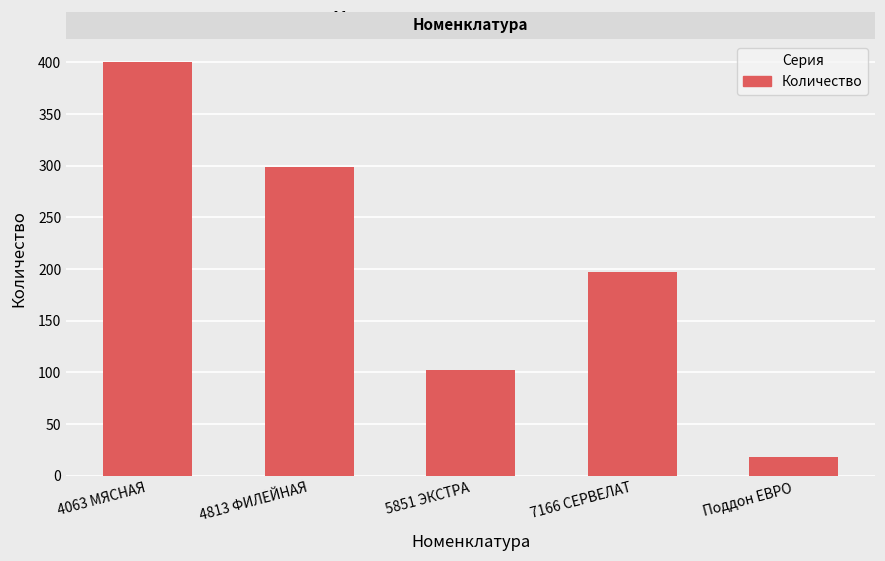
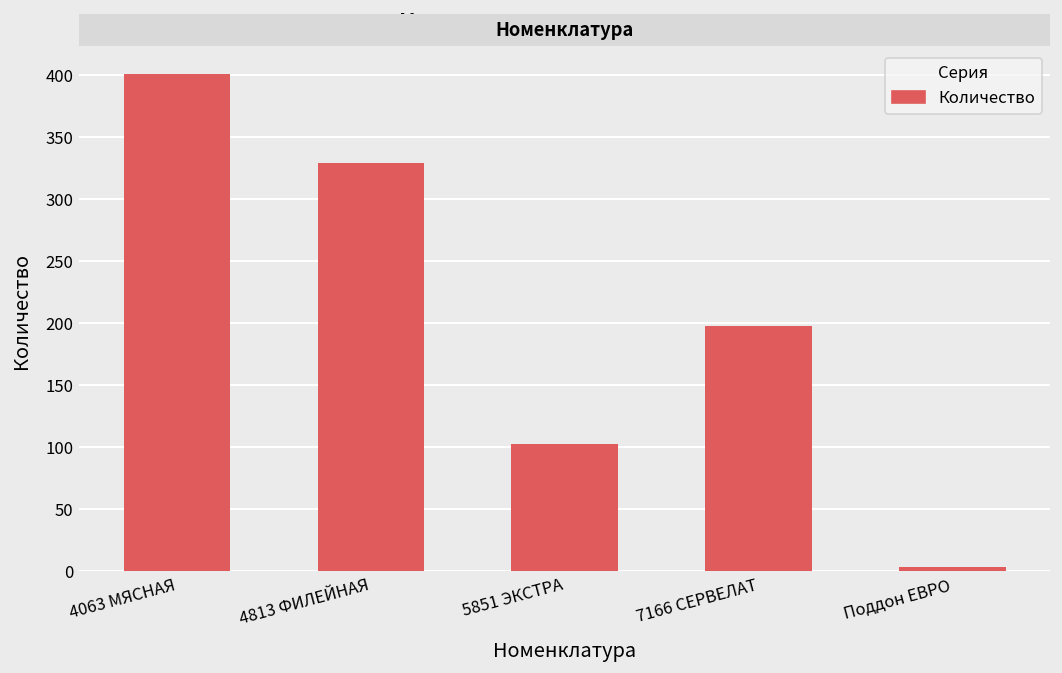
  {
    "4063 МЯСНАЯ": 400,
-   "4813 ФИЛЕЙНАЯ": 299,
+   "4813 ФИЛЕЙНАЯ": 329,
    "5851 ЭКСТРА": 102,
    "7166 СЕРВЕЛАТ": 198,
-   "Поддон ЕВРО": 18
+   "Поддон ЕВРО": 3
  }
